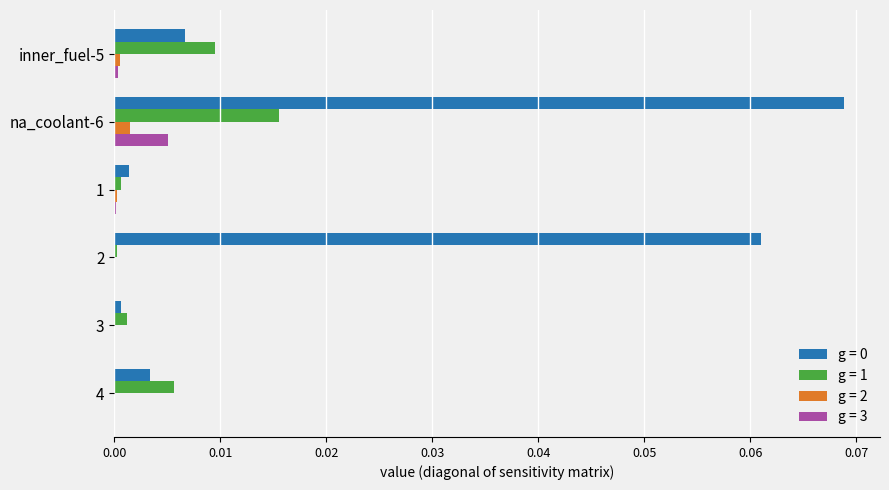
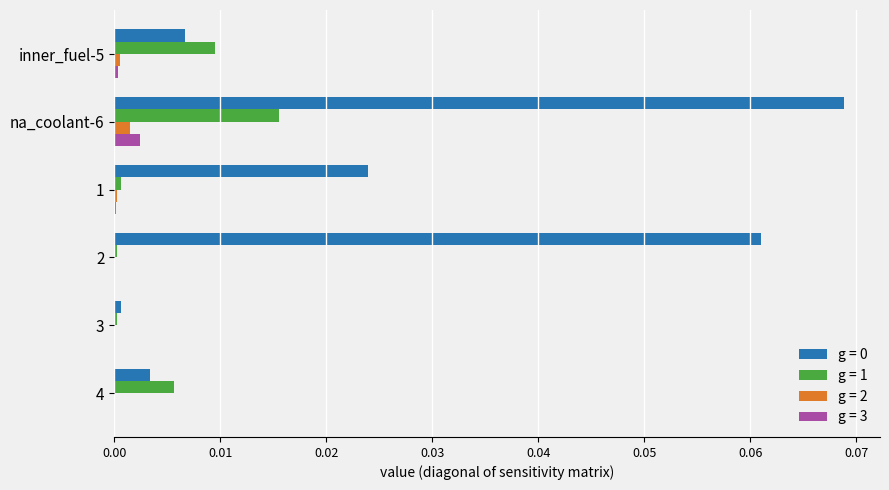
  {
    "g = 0": {
      "inner_fuel-5": 0.0067,
      "na_coolant-6": 0.0688,
-     "1": 0.0014,
+     "1": 0.0239,
      "2": 0.0610,
      "3": 0.0006,
      "4": 0.0034
    },
    "g = 1": {
      "inner_fuel-5": 0.0095,
      "na_coolant-6": 0.0155,
      "1": 0.0006,
      "2": 0.0003,
-     "3": 0.0012,
+     "3": 0.0003,
      "4": 0.0056
    },
    "g = 2": {
      "inner_fuel-5": 0.0005,
      "na_coolant-6": 0.0015
    },
    "g = 3": {
      "inner_fuel-5": 0.0003,
-     "na_coolant-6": 0.0051
+     "na_coolant-6": 0.0025
    }
  }
